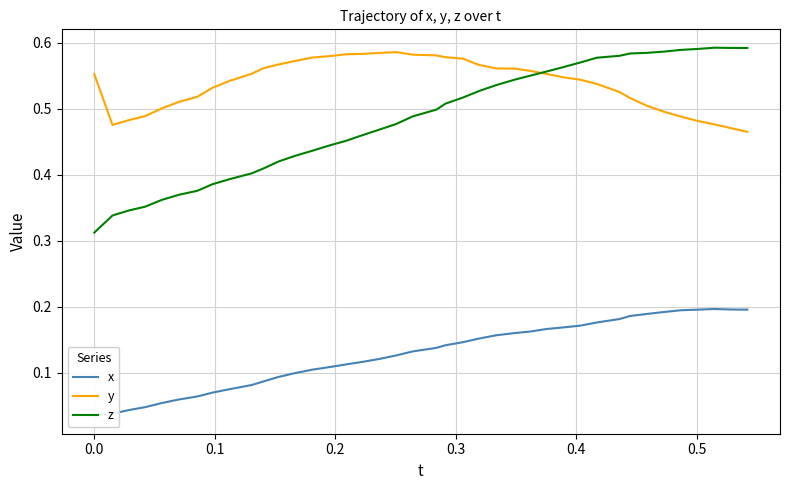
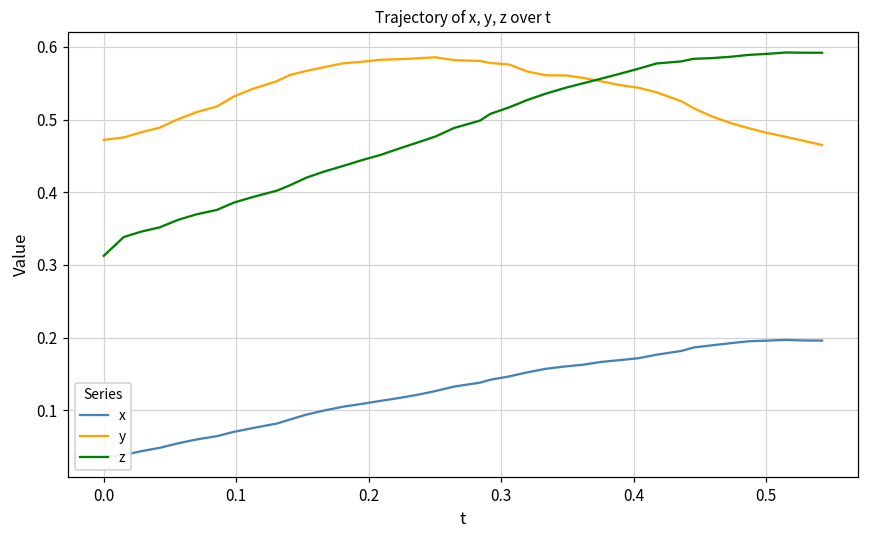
  {
    "y": {
-     "0.0": 0.55
+     "0.0": 0.47
    },
    "z": {
      "0.0": 0.31
    }
  }
